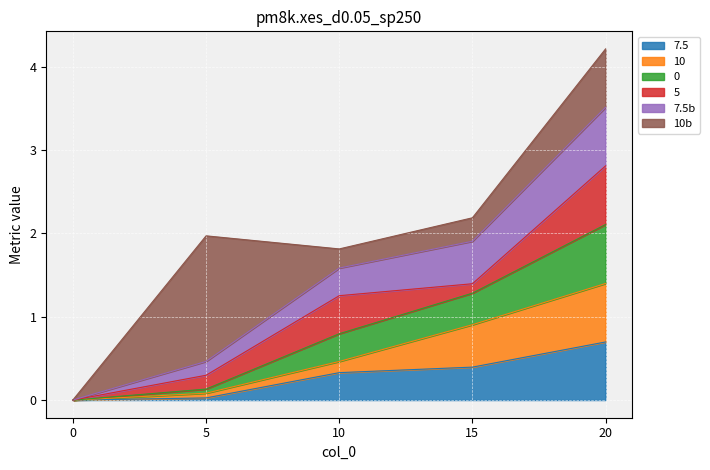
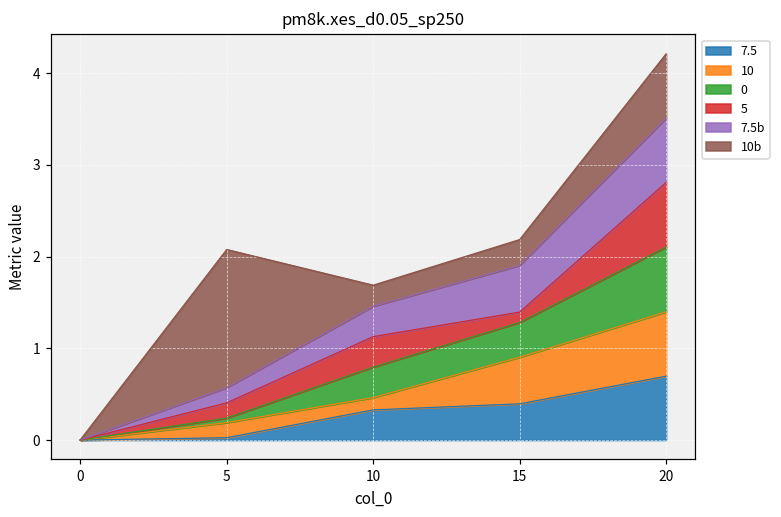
  {
    "7.5": {
      "5": 0.0,
      "10": 0.3,
      "15": 0.4,
      "20": 0.7
    },
    "10": {
-     "5": 0.1,
+     "5": 0.2,
      "10": 0.1,
      "15": 0.5,
      "20": 0.7
    },
    "0": {
      "5": 0.0,
      "10": 0.3,
      "15": 0.4,
      "20": 0.7
    },
    "5": {
      "5": 0.2,
-     "10": 0.5,
+     "10": 0.3,
      "15": 0.1,
      "20": 0.7
    },
    "7.5b": {
      "5": 0.2,
      "10": 0.3,
      "15": 0.5,
      "20": 0.7
    },
    "10b": {
      "5": 1.5,
      "10": 0.2,
      "15": 0.3,
      "20": 0.7
    }
  }
